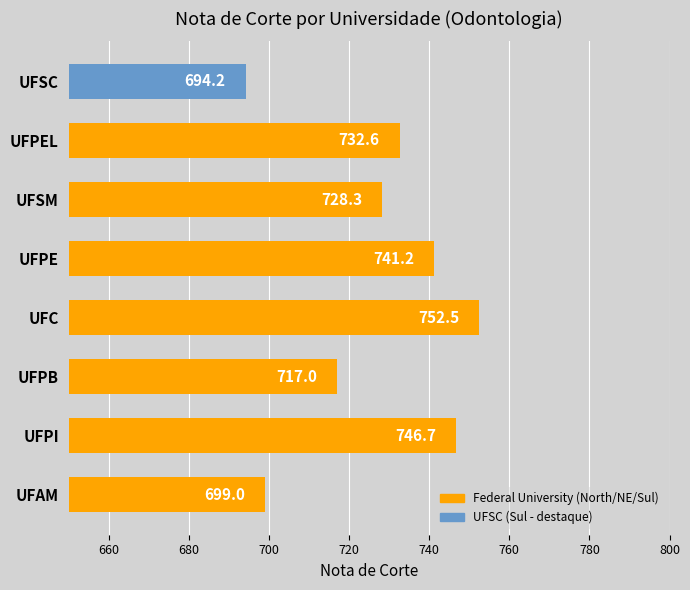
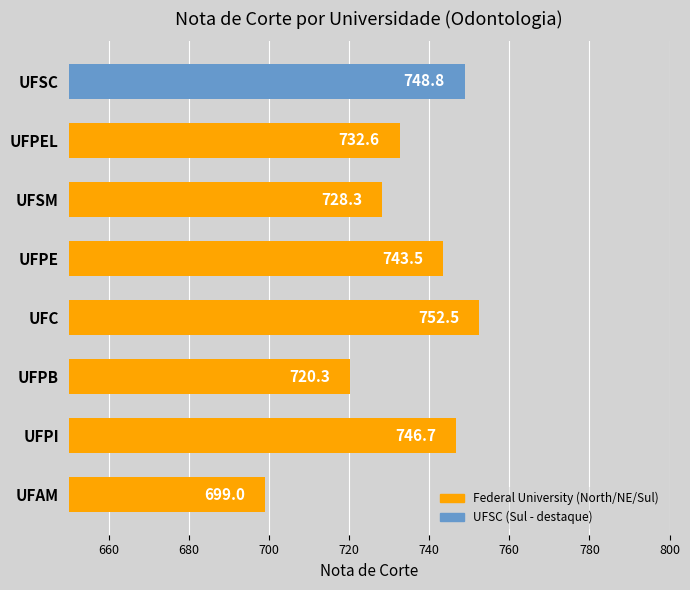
  {
-   "UFSC": 694.2,
+   "UFSC": 748.8,
    "UFPEL": 732.6,
    "UFSM": 728.3,
-   "UFPE": 741.2,
+   "UFPE": 743.5,
    "UFC": 752.5,
-   "UFPB": 717.0,
+   "UFPB": 720.3,
    "UFPI": 746.7,
    "UFAM": 699.0
  }
